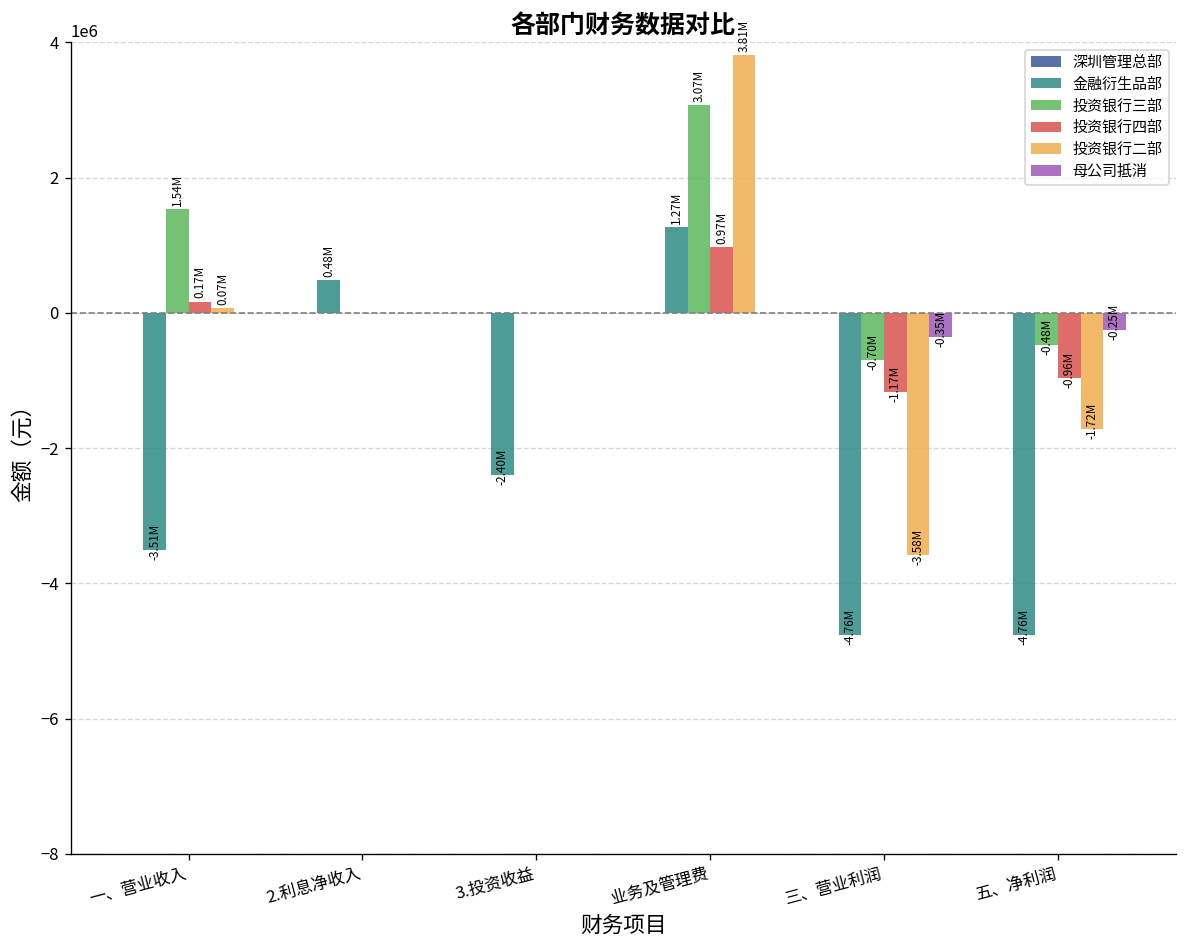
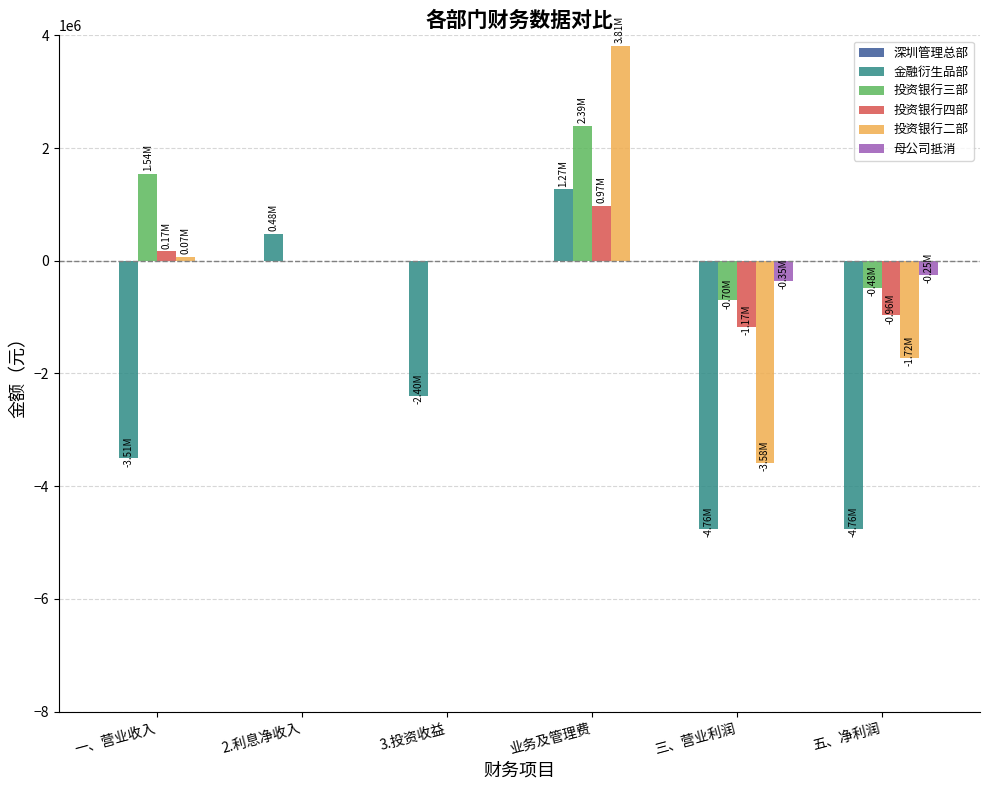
  {
    "投资银行三部": {
      "一、营业收入": "1.54M",
-     "业务及管理费": "3.07M",
+     "业务及管理费": "2.39M",
      "三、营业利润": "-0.70M",
      "五、净利润": "-0.48M"
    },
    "投资银行四部": {
      "一、营业收入": "0.17M",
      "业务及管理费": "0.97M",
      "三、营业利润": "-1.17M",
      "五、净利润": "-0.96M"
    },
    "投资银行二部": {
      "一、营业收入": "0.07M",
      "业务及管理费": "3.81M",
      "三、营业利润": "-3.58M",
      "五、净利润": "-1.72M"
    },
    "母公司抵消": {
      "三、营业利润": "-0.35M",
      "五、净利润": "-0.25M"
    }
  }
